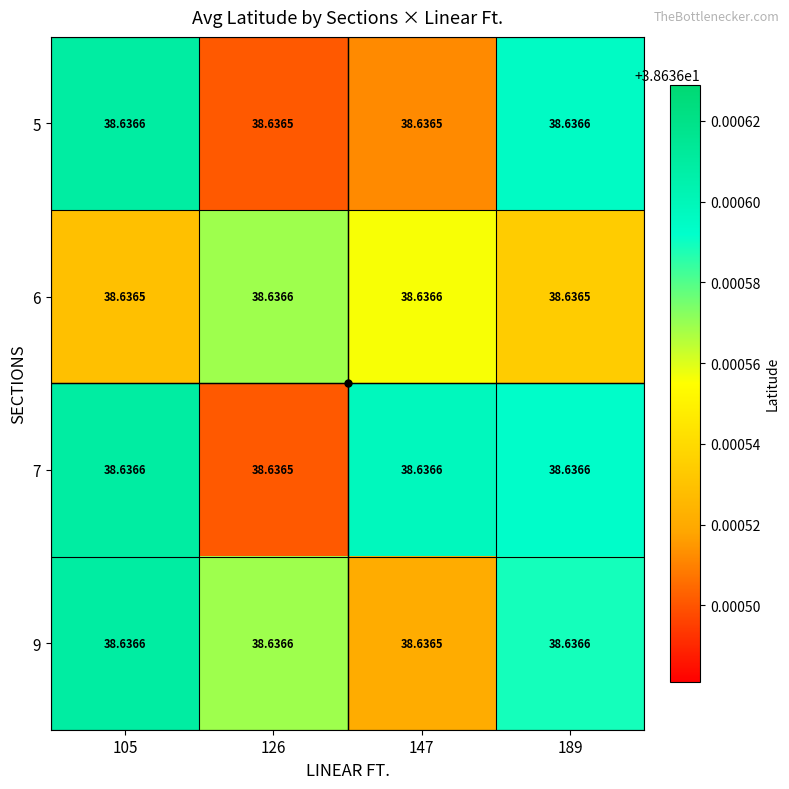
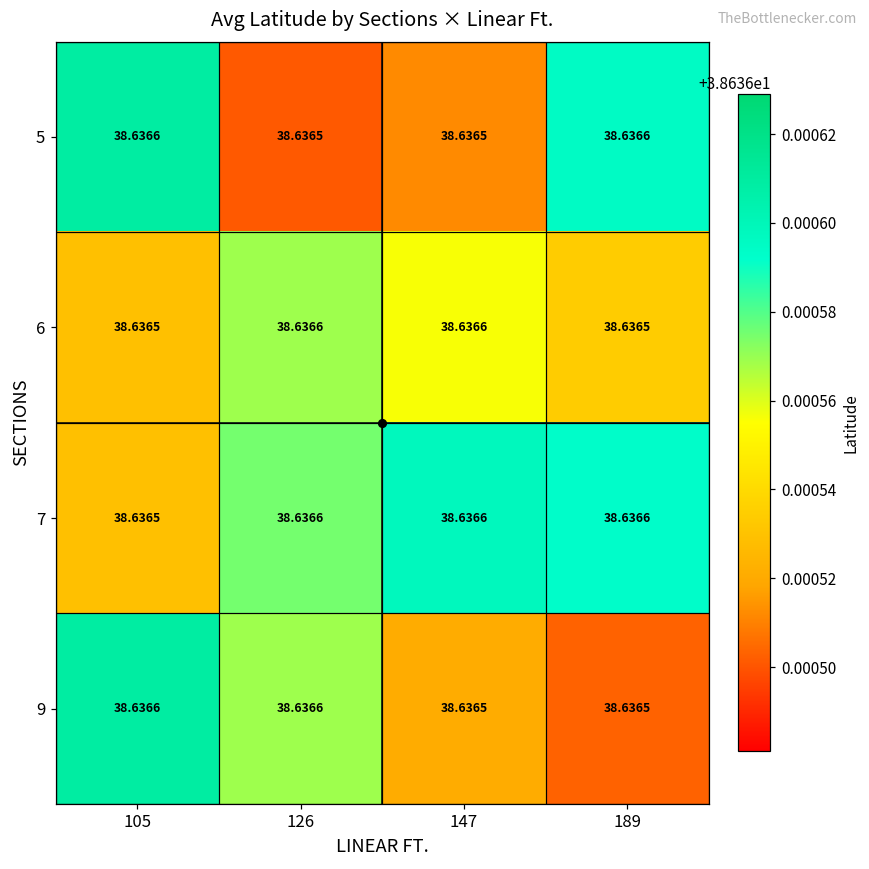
  {
    "5": {
      "105": 38.6366,
      "126": 38.6365,
      "147": 38.6365,
      "189": 38.6366
    },
    "6": {
      "105": 38.6365,
      "126": 38.6366,
      "147": 38.6366,
      "189": 38.6365
    },
    "7": {
-     "105": 38.6366,
-     "126": 38.6365,
+     "105": 38.6365,
+     "126": 38.6366,
      "147": 38.6366,
      "189": 38.6366
    },
    "9": {
      "105": 38.6366,
      "126": 38.6366,
      "147": 38.6365,
-     "189": 38.6366
+     "189": 38.6365
    }
  }
